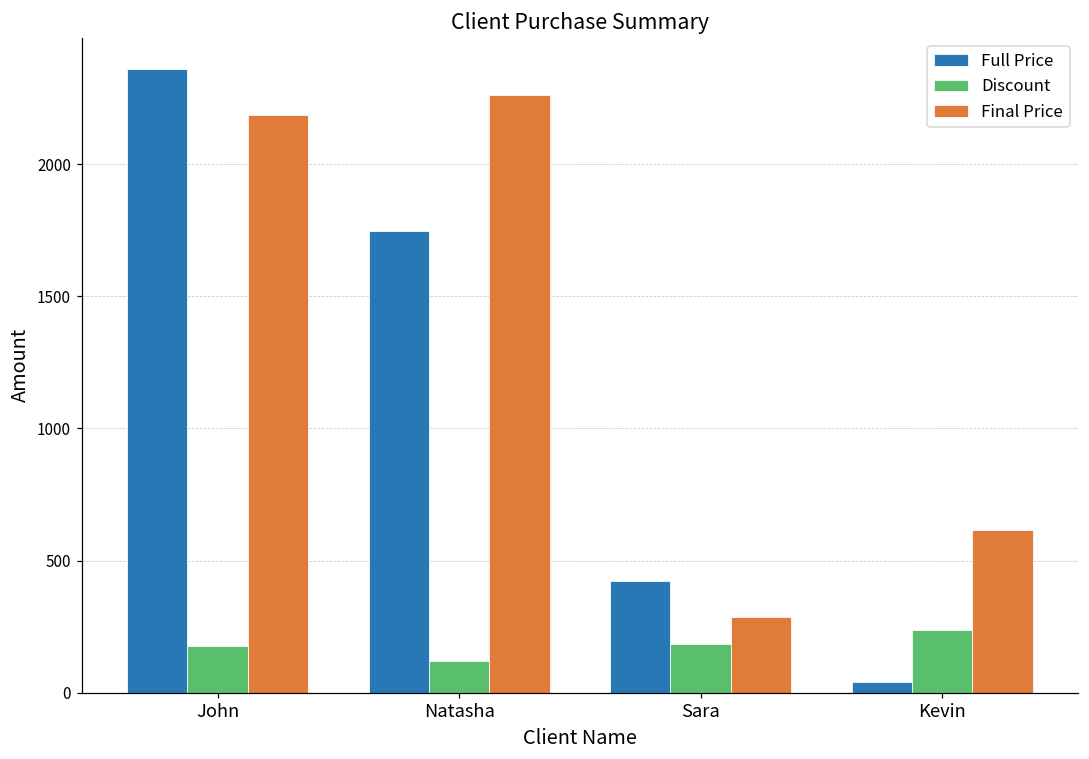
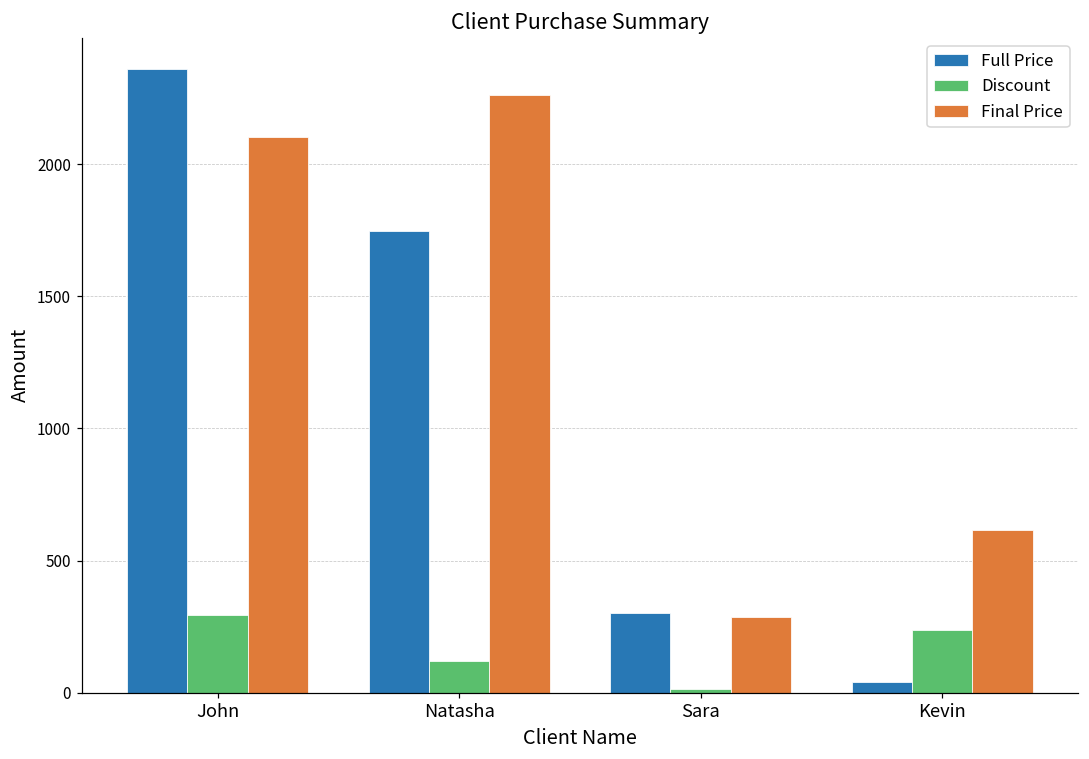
  {
    "Full Price": {
      "John": 2360,
      "Natasha": 1750,
-     "Sara": 420,
+     "Sara": 300,
      "Kevin": 40
    },
    "Discount": {
-     "John": 180,
+     "John": 290,
      "Natasha": 120,
-     "Sara": 180,
+     "Sara": 20,
      "Kevin": 240
    },
    "Final Price": {
-     "John": 2190,
+     "John": 2100,
      "Natasha": 2260,
      "Sara": 290,
      "Kevin": 620
    }
  }
